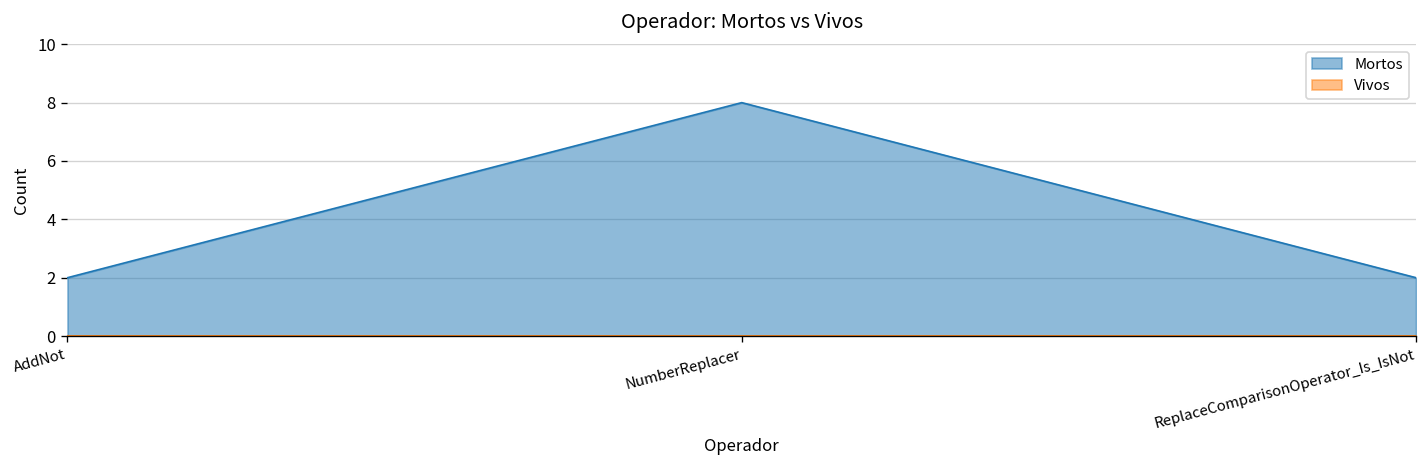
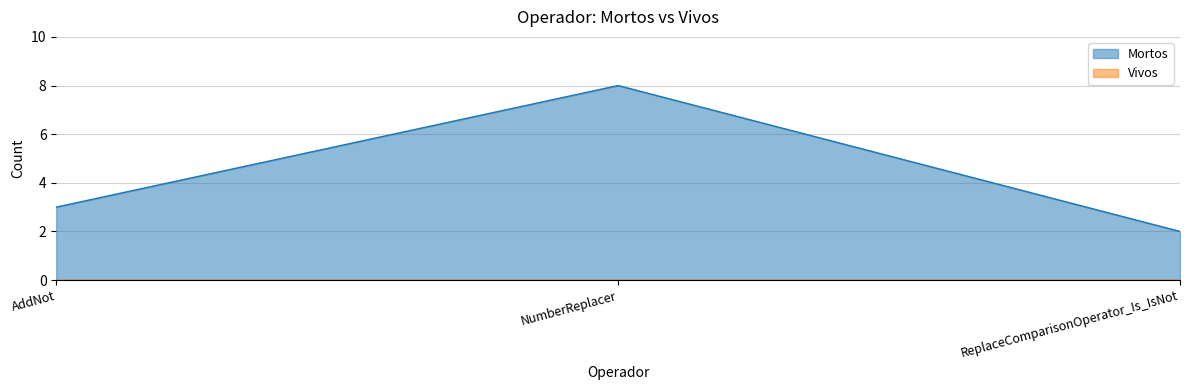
  {
    "Mortos": {
-     "AddNot": 2,
+     "AddNot": 3,
      "NumberReplacer": 8,
      "ReplaceComparisonOperator_Is_IsNot": 2
    },
    "Vivos": {
      "AddNot": 0,
      "NumberReplacer": 0,
      "ReplaceComparisonOperator_Is_IsNot": 0
    }
  }
